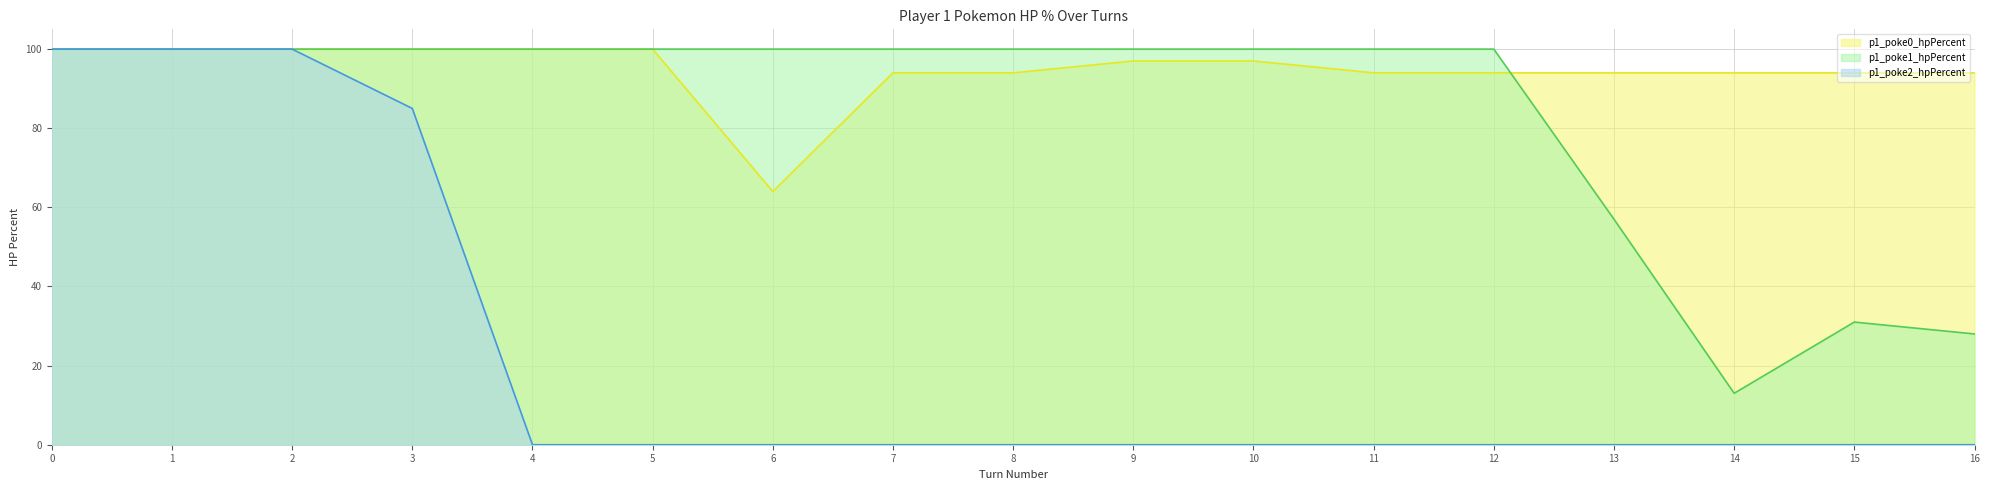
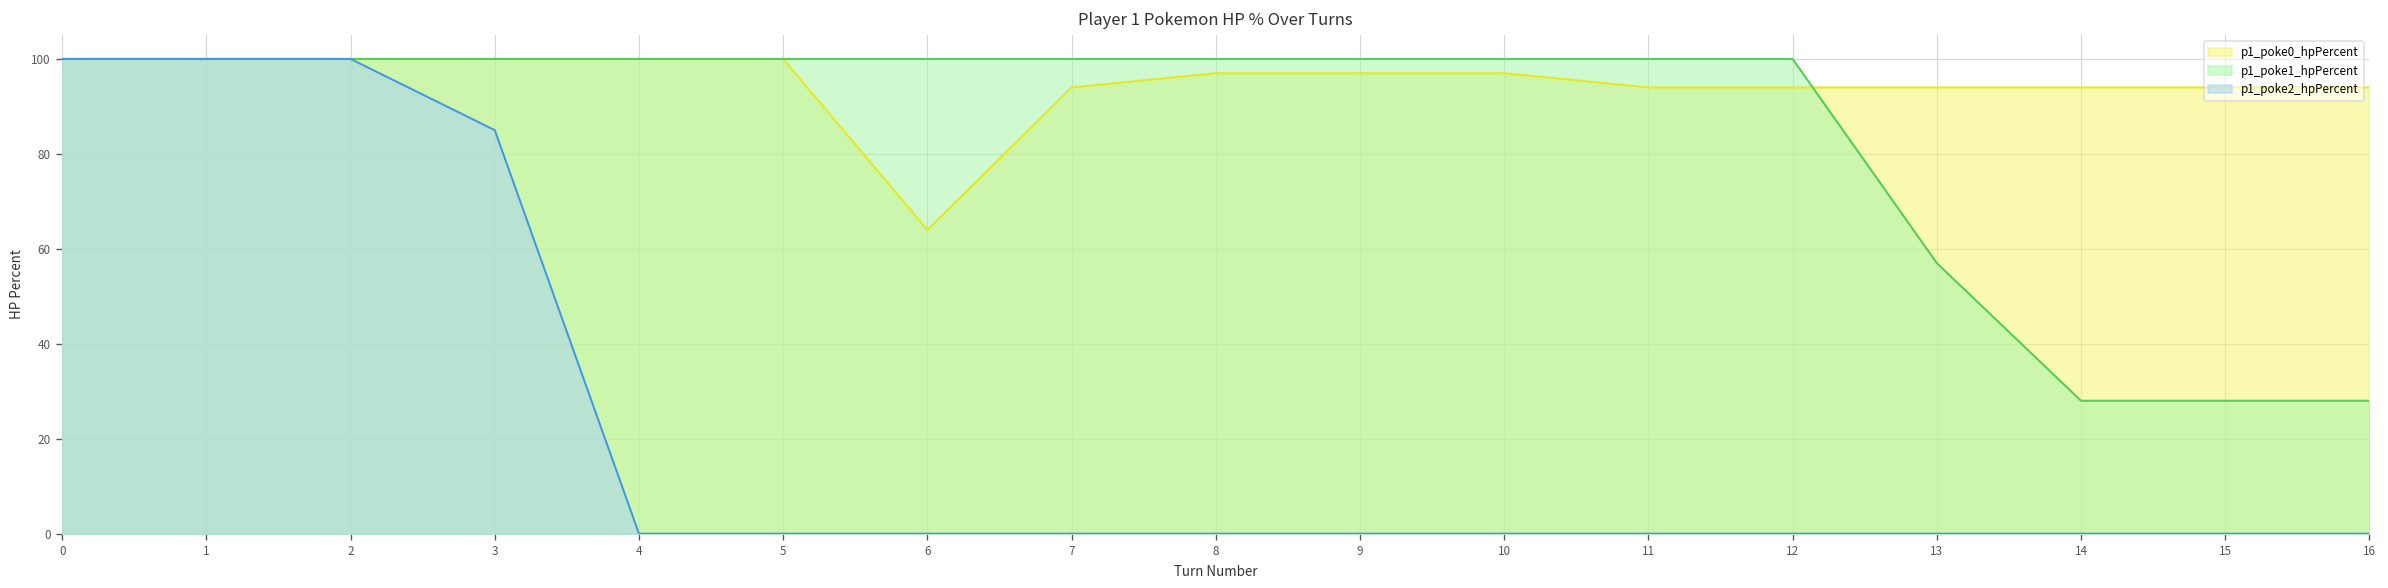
  {
    "p1_poke0_hpPercent": {
      "6": 64,
      "7": 94,
-     "8": 94,
+     "8": 97,
      "9": 97,
      "10": 97,
      "11": 94,
      "12": 94,
      "13": 94,
      "14": 94,
      "16": 94
    },
    "p1_poke1_hpPercent": {
      "6": 100,
      "7": 100,
      "8": 100,
      "9": 100,
      "10": 100,
      "11": 100,
      "12": 100,
      "13": 57,
-     "14": 13,
-     "15": 31,
+     "14": 28,
+     "15": 28,
      "16": 28
    },
    "p1_poke2_hpPercent": {
      "3": 85,
      "4": 0,
      "5": 0,
      "6": 0,
      "7": 0,
      "8": 0,
      "9": 0,
      "10": 0,
      "11": 0,
      "12": 0,
      "13": 0,
      "14": 0,
      "15": 0,
      "16": 0
    }
  }
